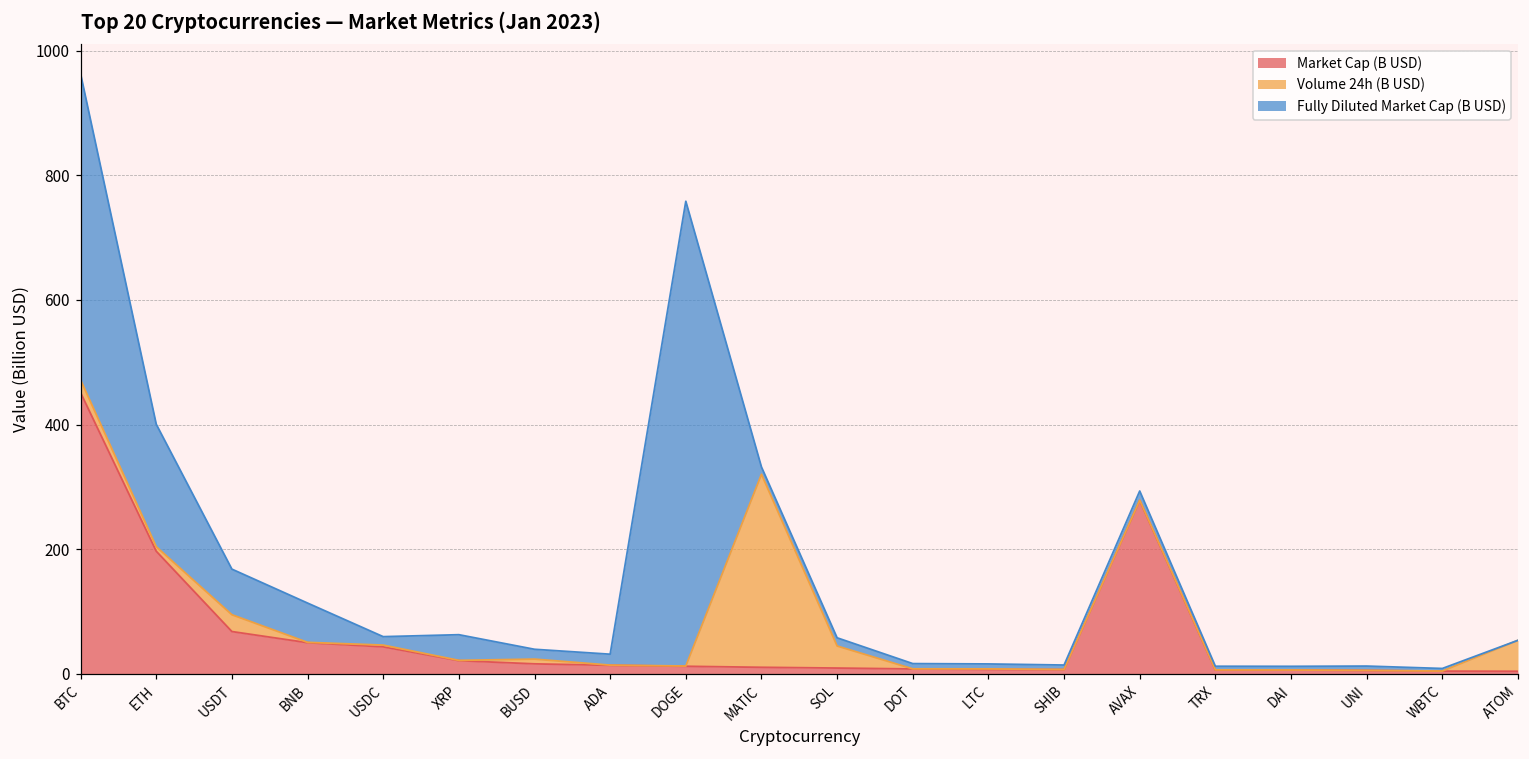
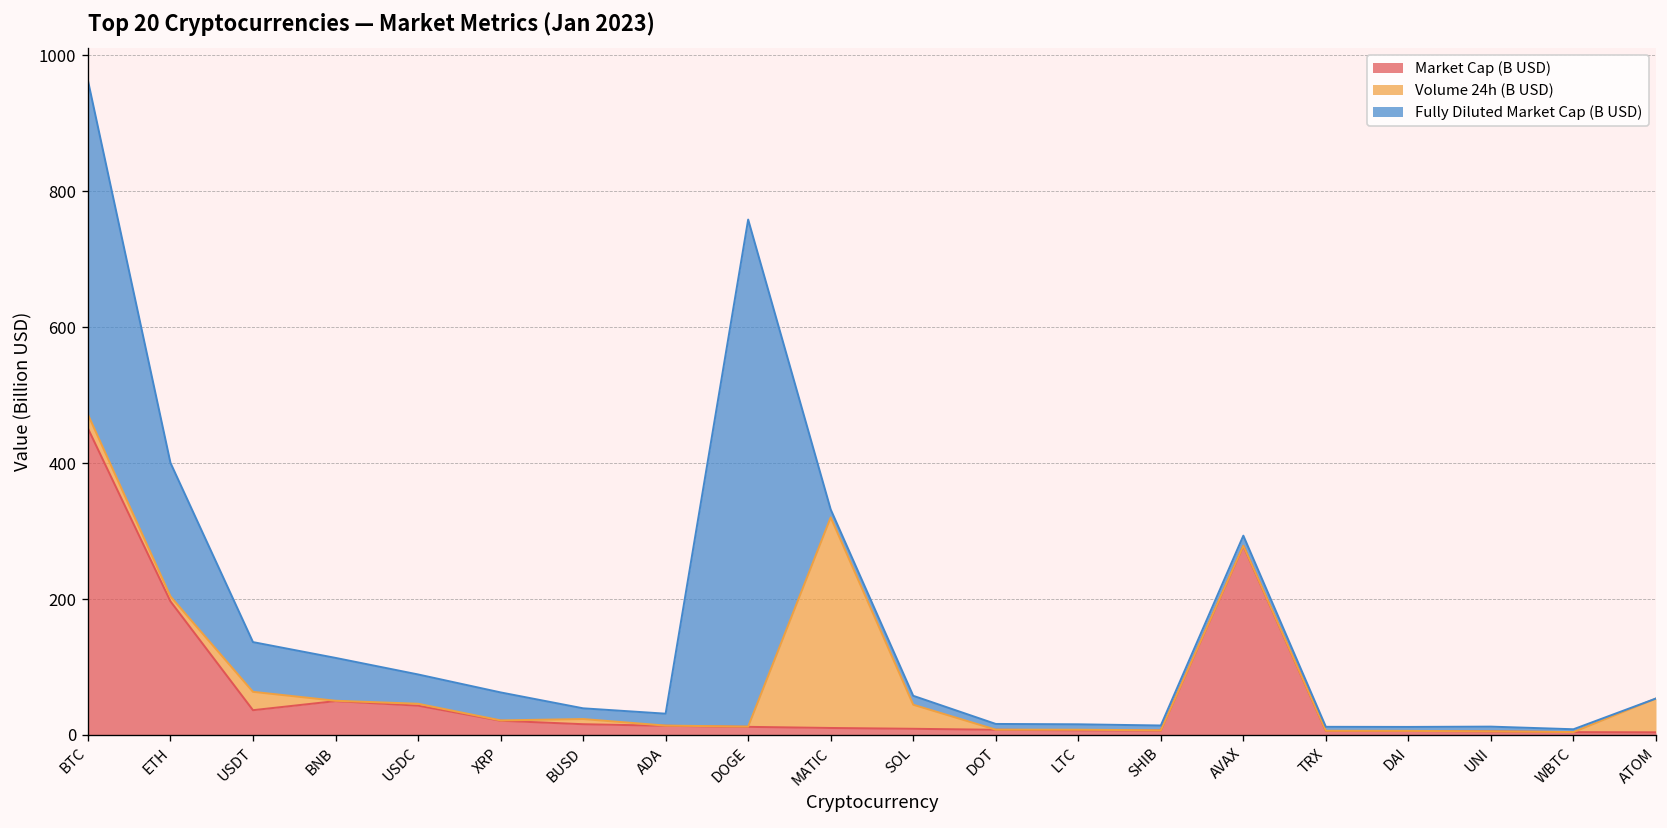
  {
    "Market Cap (B USD)": {
      "BTC": 450,
      "ETH": 200,
-     "USDT": 70,
+     "USDT": 40,
      "BUSD": 20,
      "MATIC": 10,
      "SOL": 10,
      "ATOM": 0
    },
    "Volume 24h (B USD)": {
      "BTC": 20,
      "ETH": 10,
      "USDT": 30,
      "BUSD": 10,
      "MATIC": 310,
      "SOL": 40
    },
    "Fully Diluted Market Cap (B USD)": {
      "BTC": 490,
      "ETH": 200,
      "USDT": 70,
      "BNB": 60,
-     "USDC": 10,
+     "USDC": 40,
      "XRP": 40,
      "BUSD": 20,
      "ADA": 20,
      "DOGE": 750,
      "MATIC": 10,
      "SOL": 10,
      "DOT": 10,
      "LTC": 10,
      "SHIB": 10,
      "AVAX": 10,
      "TRX": 10,
      "DAI": 10,
      "UNI": 10
    }
  }
